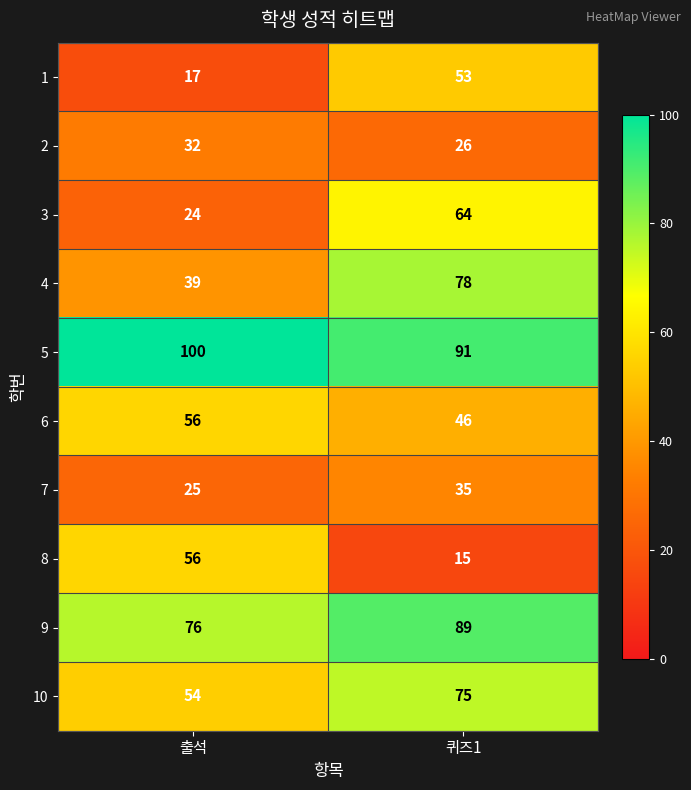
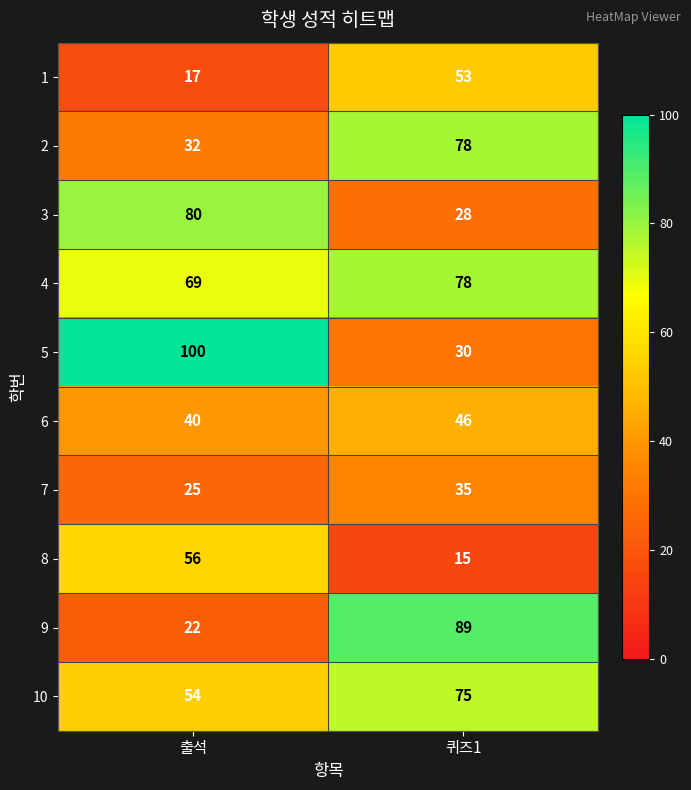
  {
    "1": {
      "출석": 17,
      "퀴즈1": 53
    },
    "2": {
      "출석": 32,
-     "퀴즈1": 26
+     "퀴즈1": 78
    },
    "3": {
-     "출석": 24,
-     "퀴즈1": 64
+     "출석": 80,
+     "퀴즈1": 28
    },
    "4": {
-     "출석": 39,
+     "출석": 69,
      "퀴즈1": 78
    },
    "5": {
      "출석": 100,
-     "퀴즈1": 91
+     "퀴즈1": 30
    },
    "6": {
-     "출석": 56,
+     "출석": 40,
      "퀴즈1": 46
    },
    "7": {
      "출석": 25,
      "퀴즈1": 35
    },
    "8": {
      "출석": 56,
      "퀴즈1": 15
    },
    "9": {
-     "출석": 76,
+     "출석": 22,
      "퀴즈1": 89
    },
    "10": {
      "출석": 54,
      "퀴즈1": 75
    }
  }
